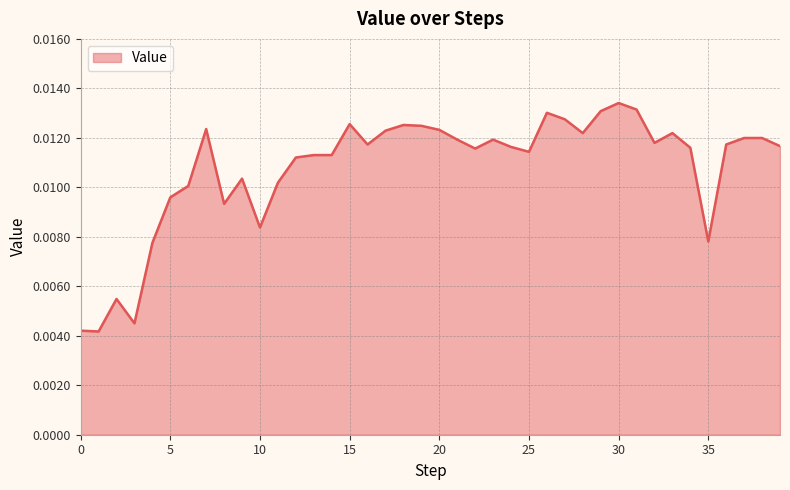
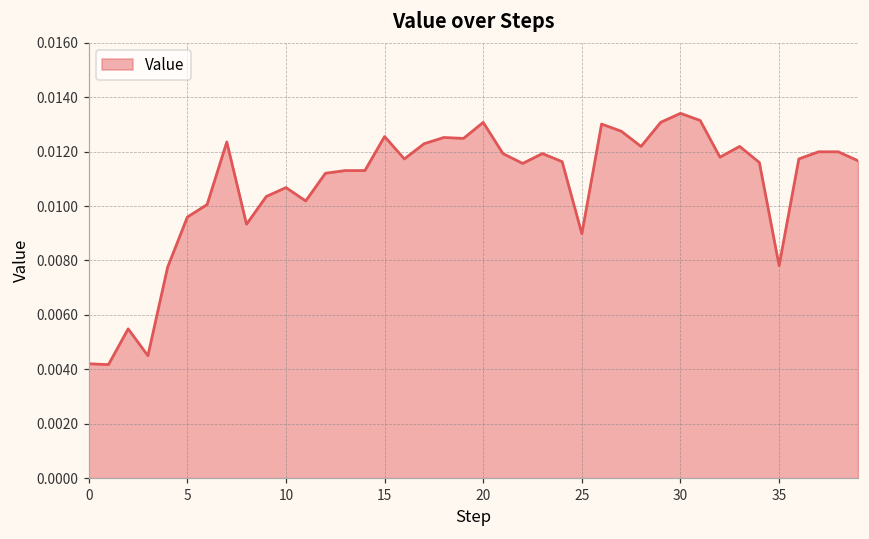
  {
    "0": 0.0042,
    "5": 0.0096,
-   "10": 0.0084,
+   "10": 0.0107,
    "15": 0.0126,
-   "20": 0.0123,
-   "25": 0.0114,
+   "20": 0.0131,
+   "25": 0.0090,
    "30": 0.0134,
    "35": 0.0078
  }
